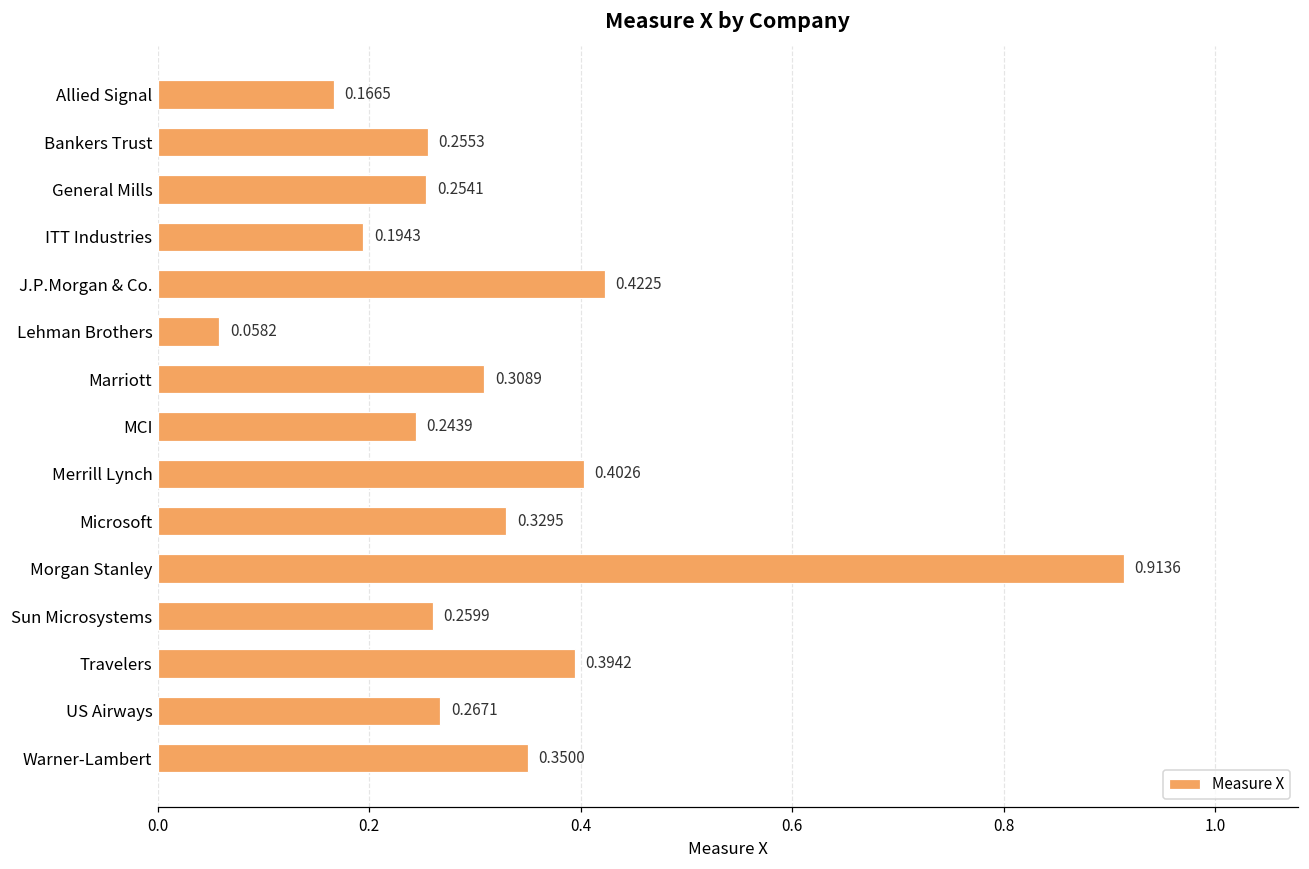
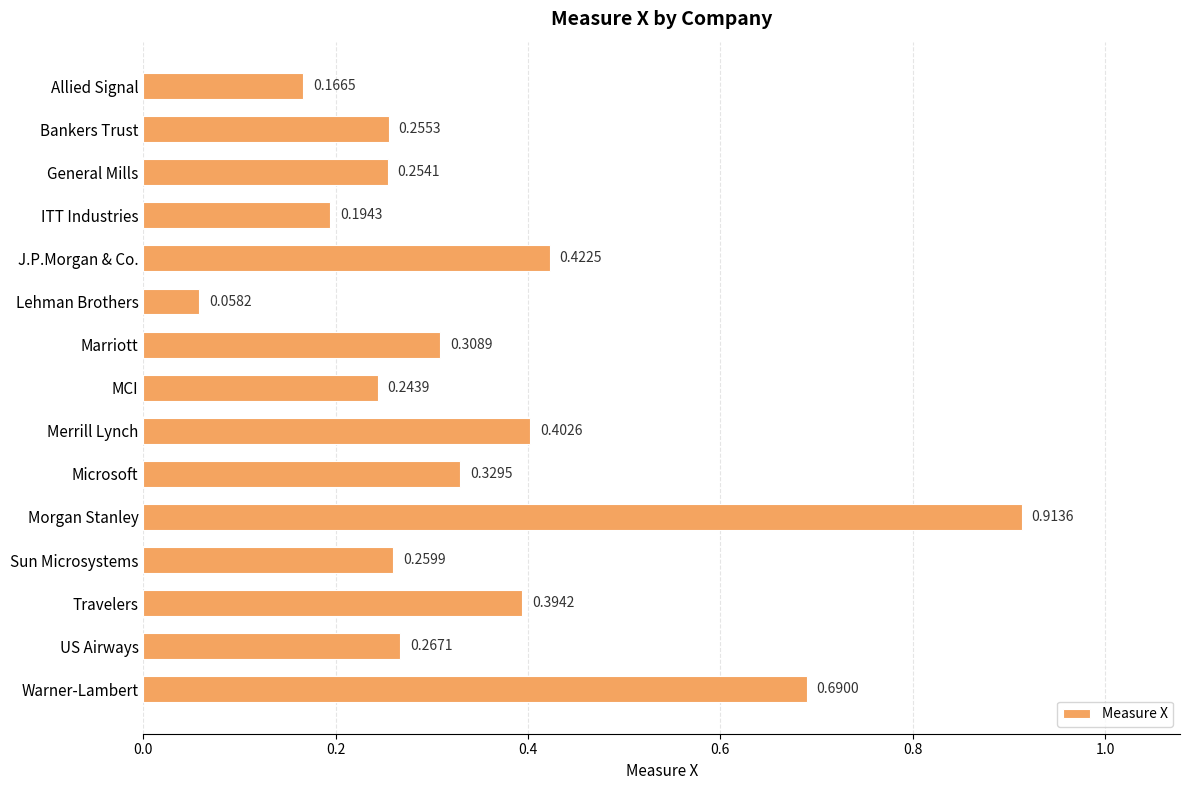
  {
    "Allied Signal": 0.1665,
    "Bankers Trust": 0.2553,
    "General Mills": 0.2541,
    "ITT Industries": 0.1943,
    "J.P.Morgan & Co.": 0.4225,
    "Lehman Brothers": 0.0582,
    "Marriott": 0.3089,
    "MCI": 0.2439,
    "Merrill Lynch": 0.4026,
    "Microsoft": 0.3295,
    "Morgan Stanley": 0.9136,
    "Sun Microsystems": 0.2599,
    "Travelers": 0.3942,
    "US Airways": 0.2671,
-   "Warner-Lambert": 0.3500
+   "Warner-Lambert": 0.6900
  }
